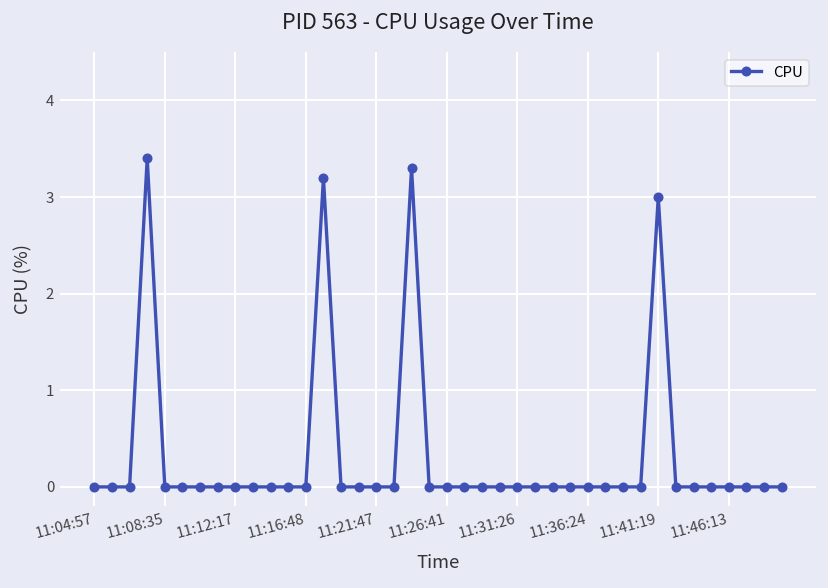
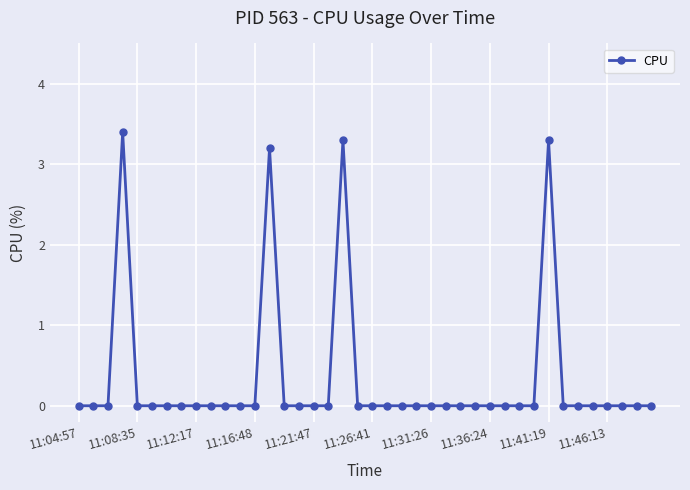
  {
    "11:04:57": 0.0,
    "11:08:35": 0.0,
    "11:12:17": 0.0,
    "11:16:48": 0.0,
    "11:21:47": 0.0,
    "11:26:41": 0.0,
    "11:31:26": 0.0,
    "11:36:24": 0.0,
-   "11:41:19": 3.0,
+   "11:41:19": 3.3,
    "11:46:13": 0.0
  }
